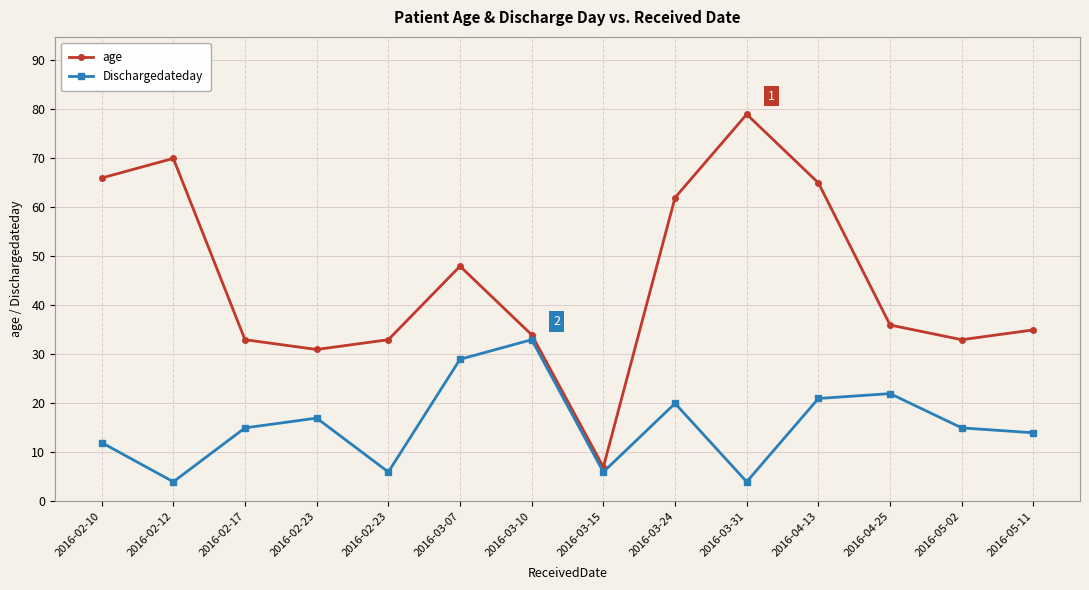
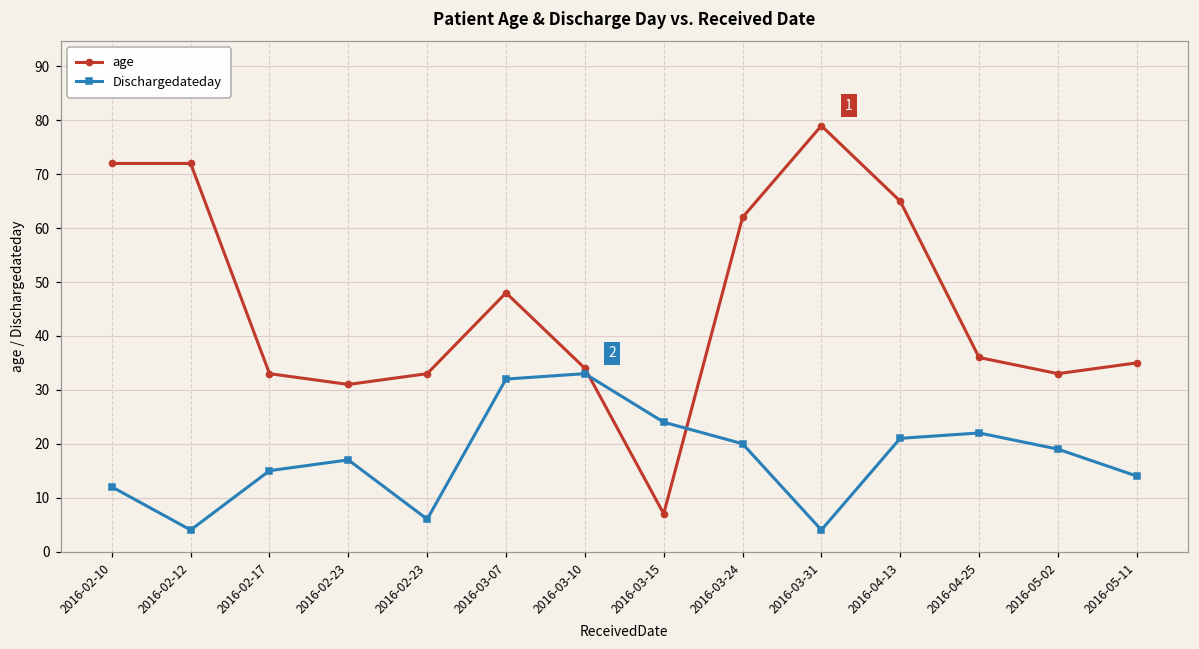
  {
    "age": {
-     "2016-02-10": 66,
-     "2016-02-12": 70,
+     "2016-02-10": 72,
+     "2016-02-12": 72,
      "2016-02-17": 33,
      "2016-03-07": 48,
      "2016-03-15": 7,
      "2016-03-24": 62,
      "2016-04-13": 65,
      "2016-04-25": 36,
      "2016-05-02": 33,
      "2016-05-11": 35
    },
    "Dischargedateday": {
      "2016-02-10": 12,
      "2016-02-12": 4,
      "2016-02-17": 15,
-     "2016-03-07": 29,
+     "2016-03-07": 32,
      "2016-03-10": 33,
-     "2016-03-15": 6,
+     "2016-03-15": 24,
      "2016-03-24": 20,
      "2016-03-31": 4,
      "2016-04-13": 21,
      "2016-04-25": 22,
-     "2016-05-02": 15,
+     "2016-05-02": 19,
      "2016-05-11": 14
    }
  }
